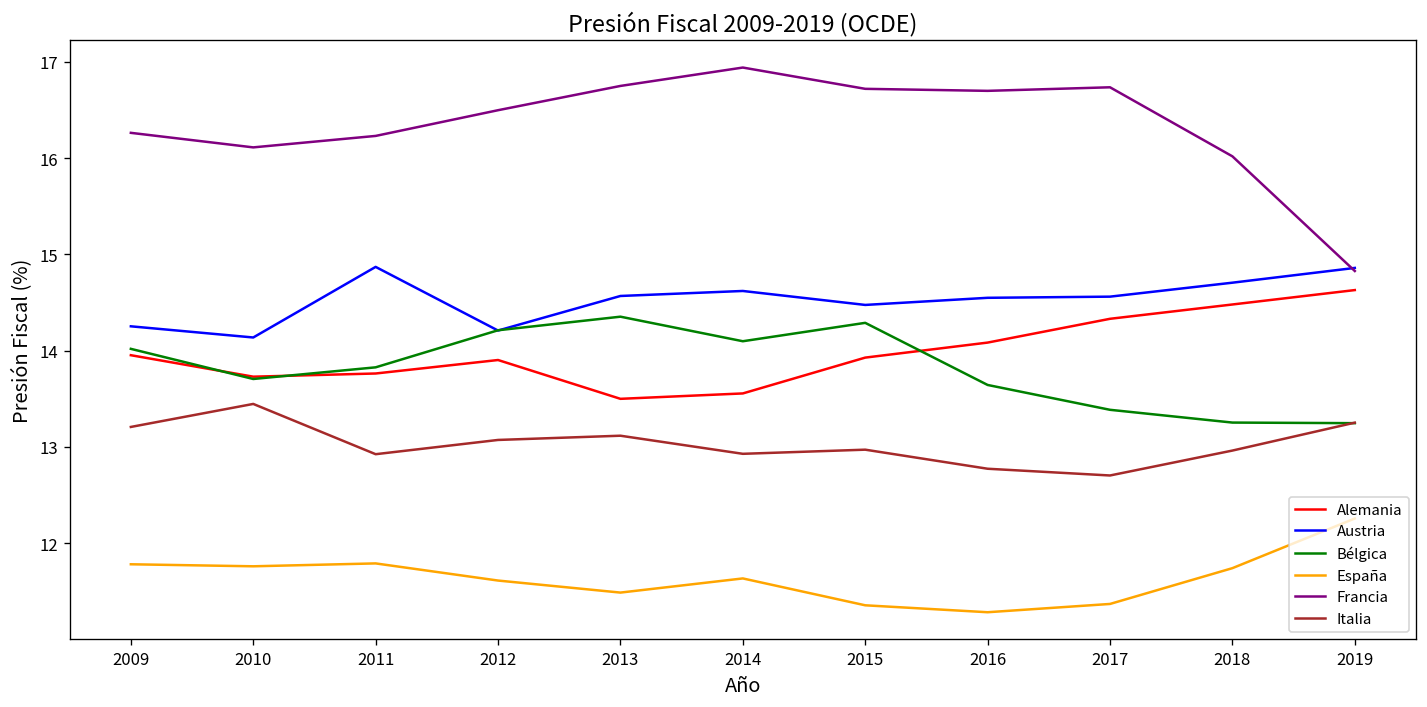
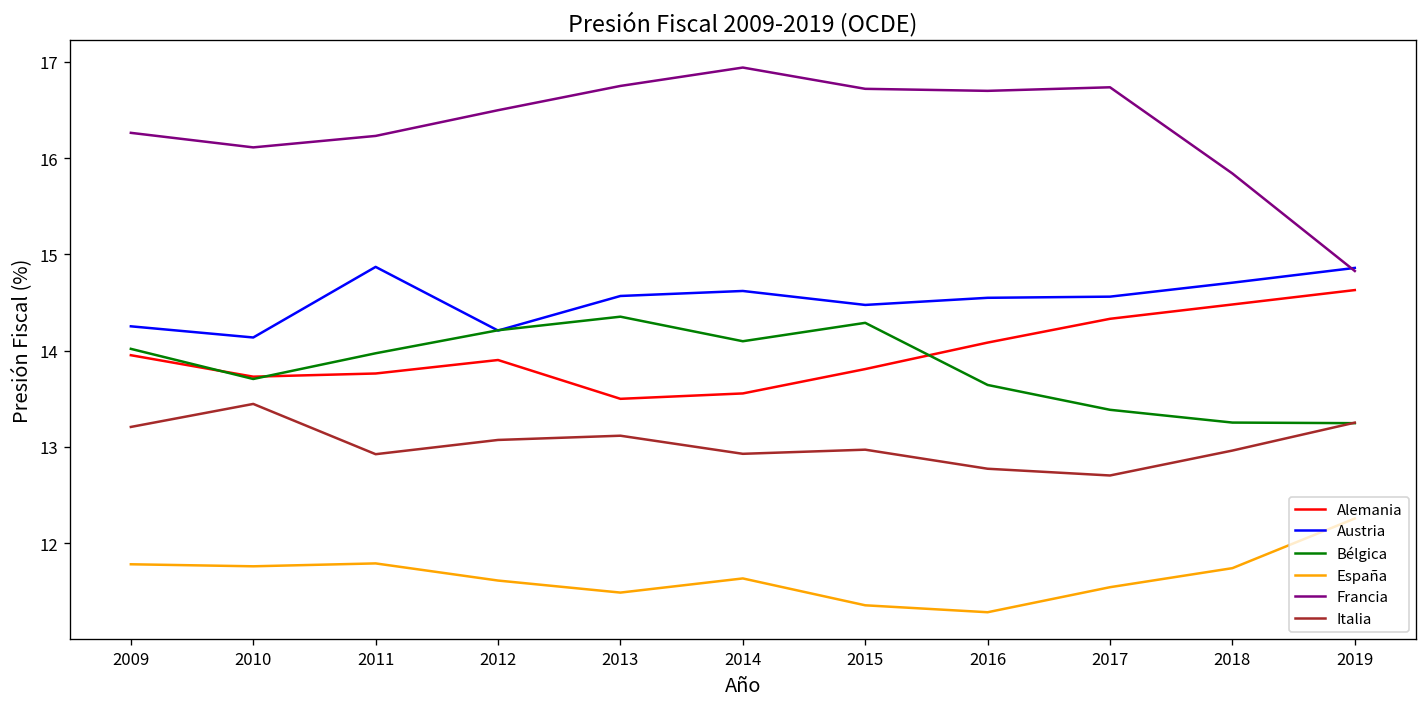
  {
    "Alemania": {
      "2009": 14.0,
      "2011": 13.8,
      "2012": 13.9,
      "2013": 13.5,
      "2014": 13.6,
-     "2015": 13.9,
+     "2015": 13.8,
      "2016": 14.1,
      "2017": 14.3,
      "2018": 14.5,
      "2019": 14.6
    },
    "Austria": {
      "2009": 14.3,
      "2010": 14.1,
      "2011": 14.9,
      "2013": 14.6,
      "2014": 14.6,
      "2015": 14.5,
      "2016": 14.5,
      "2017": 14.6,
      "2018": 14.7,
      "2019": 14.9
    },
    "Bélgica": {
      "2009": 14.0,
-     "2011": 13.8,
+     "2011": 14.0,
      "2013": 14.4,
      "2014": 14.1,
      "2015": 14.3,
      "2016": 13.6,
      "2017": 13.4,
      "2018": 13.3
    },
    "España": {
      "2009": 11.8,
      "2010": 11.8,
      "2011": 11.8,
      "2012": 11.6,
      "2013": 11.5,
      "2014": 11.6,
      "2015": 11.4,
      "2016": 11.3,
-     "2017": 11.4,
+     "2017": 11.5,
      "2018": 11.7
    },
    "Francia": {
      "2009": 16.3,
      "2010": 16.1,
      "2011": 16.2,
      "2012": 16.5,
      "2013": 16.7,
      "2014": 16.9,
      "2015": 16.7,
      "2016": 16.7,
      "2017": 16.7,
-     "2018": 16.0,
+     "2018": 15.8,
      "2019": 14.8
    },
    "Italia": {
      "2009": 13.2,
      "2010": 13.4,
      "2011": 12.9,
      "2012": 13.1,
      "2013": 13.1,
      "2014": 12.9,
      "2015": 13.0,
      "2016": 12.8,
      "2017": 12.7,
      "2018": 13.0
    }
  }
